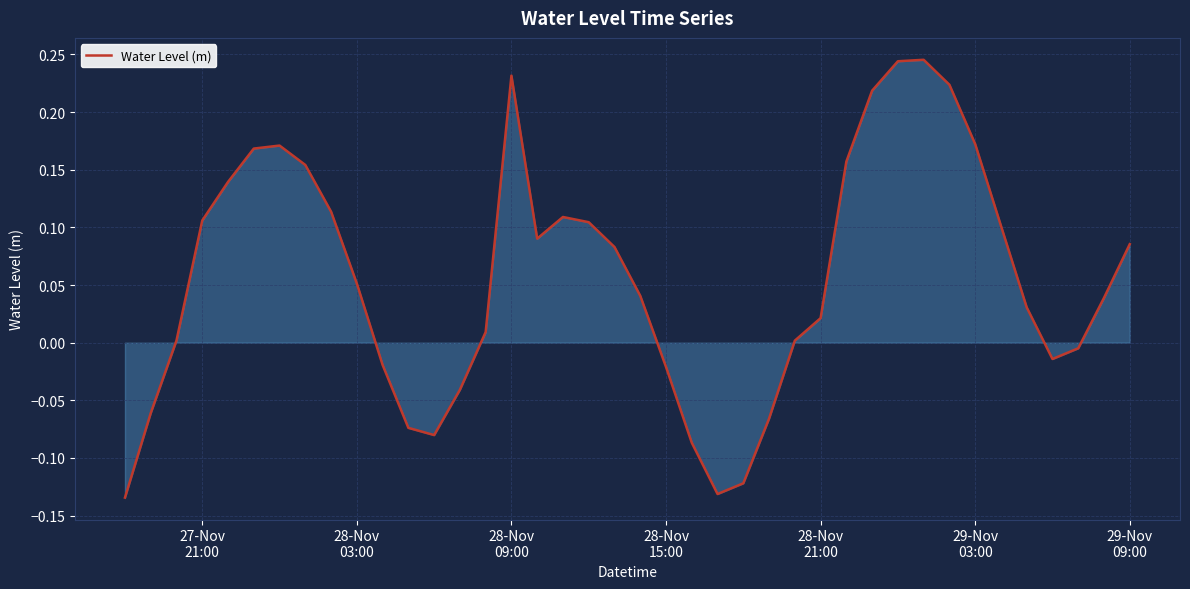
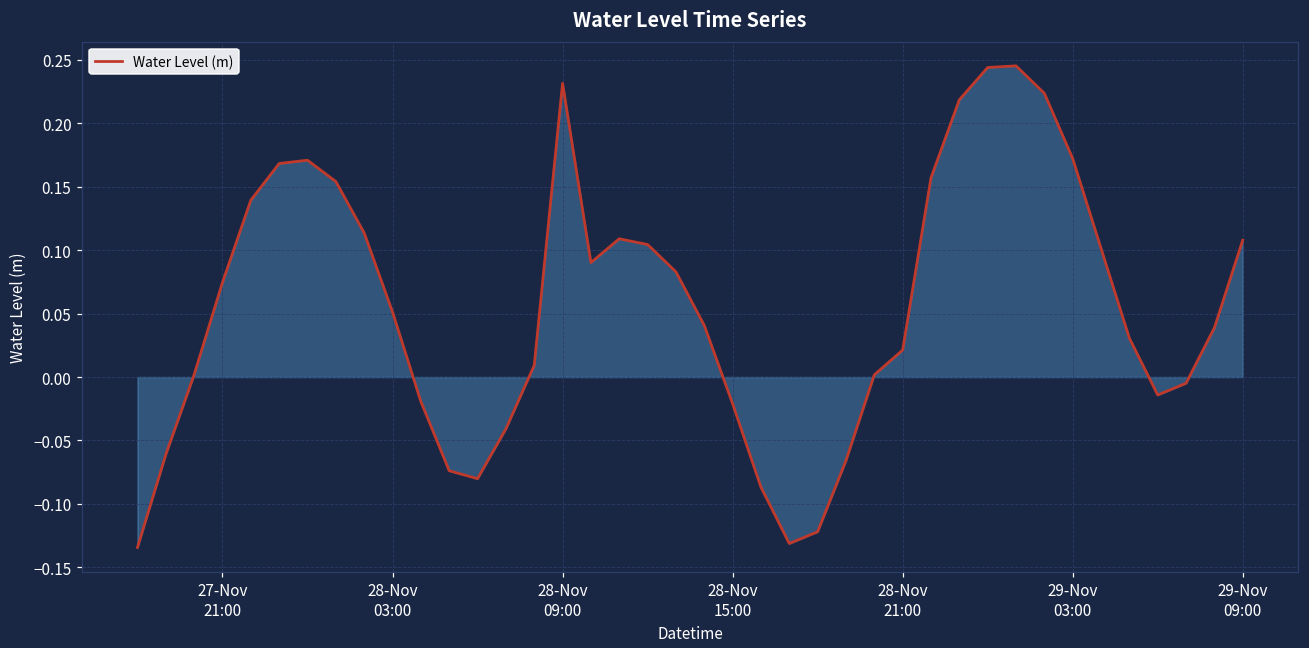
  {
    "Water Level (m)": {
-     "27-Nov 21:00": 0.106,
+     "27-Nov 21:00": 0.075,
      "28-Nov 15:00": -0.021,
-     "29-Nov 09:00": 0.085
+     "29-Nov 09:00": 0.108
    }
  }
